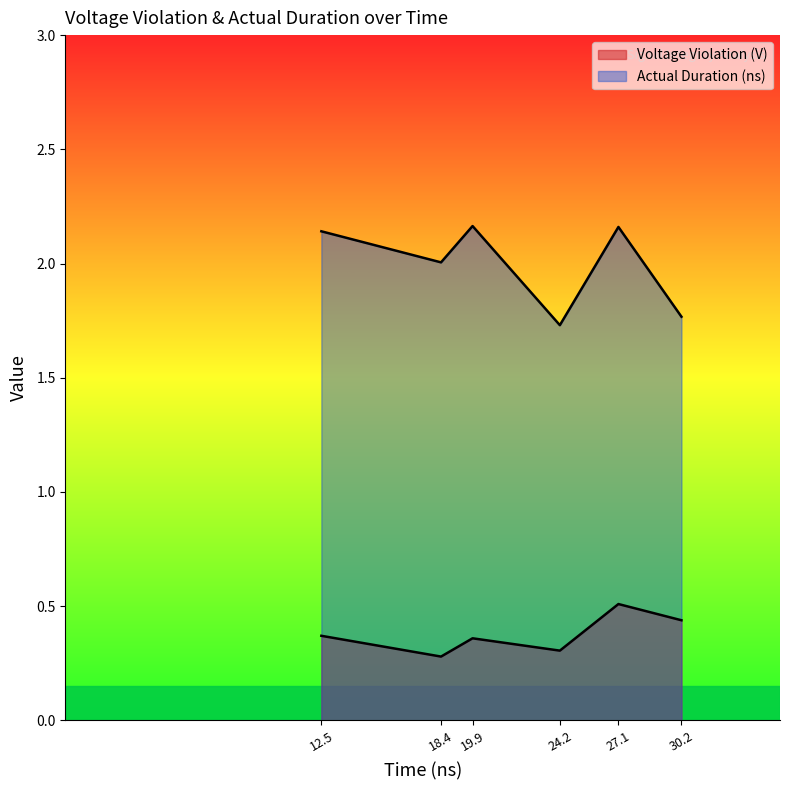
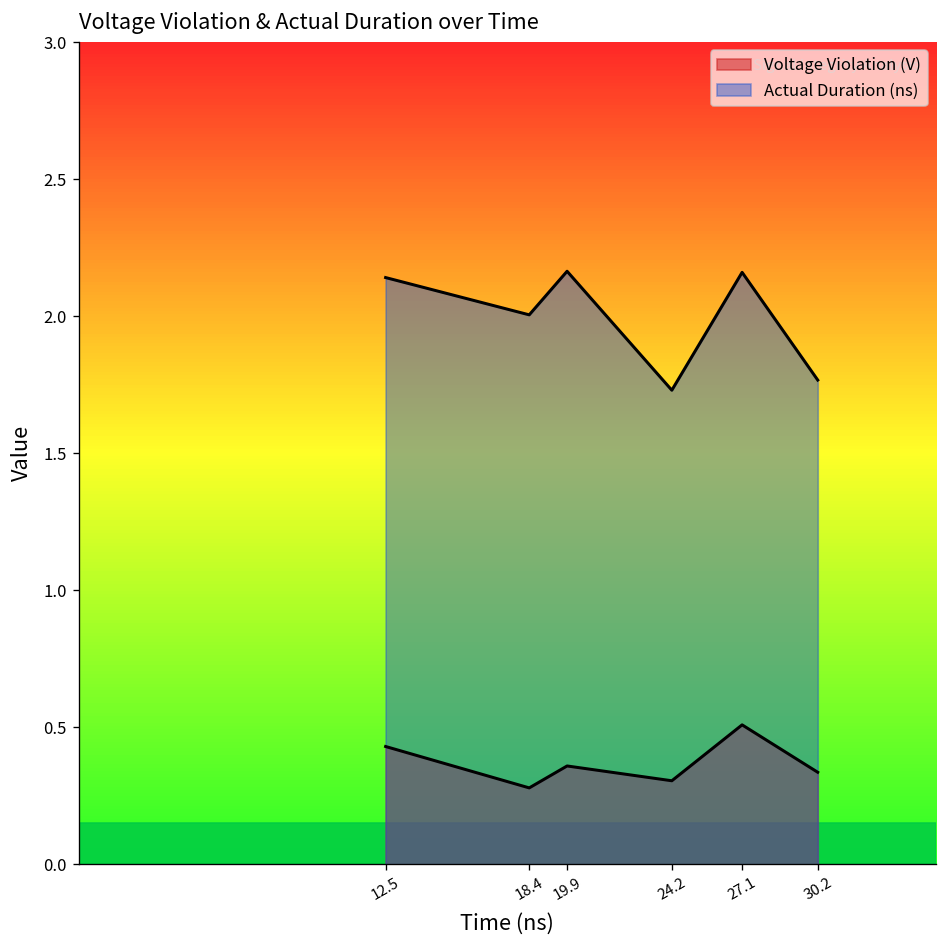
  {
    "Voltage Violation (V)": {
-     "12.5": 0.37,
+     "12.5": 0.43,
      "18.4": 0.28,
      "19.9": 0.36,
      "24.2": 0.31,
      "27.1": 0.51,
-     "30.2": 0.44
+     "30.2": 0.34
    },
    "Actual Duration (ns)": {
      "12.5": 2.14,
      "18.4": 2.01,
      "19.9": 2.16,
      "24.2": 1.73,
      "27.1": 2.16,
      "30.2": 1.77
    }
  }
